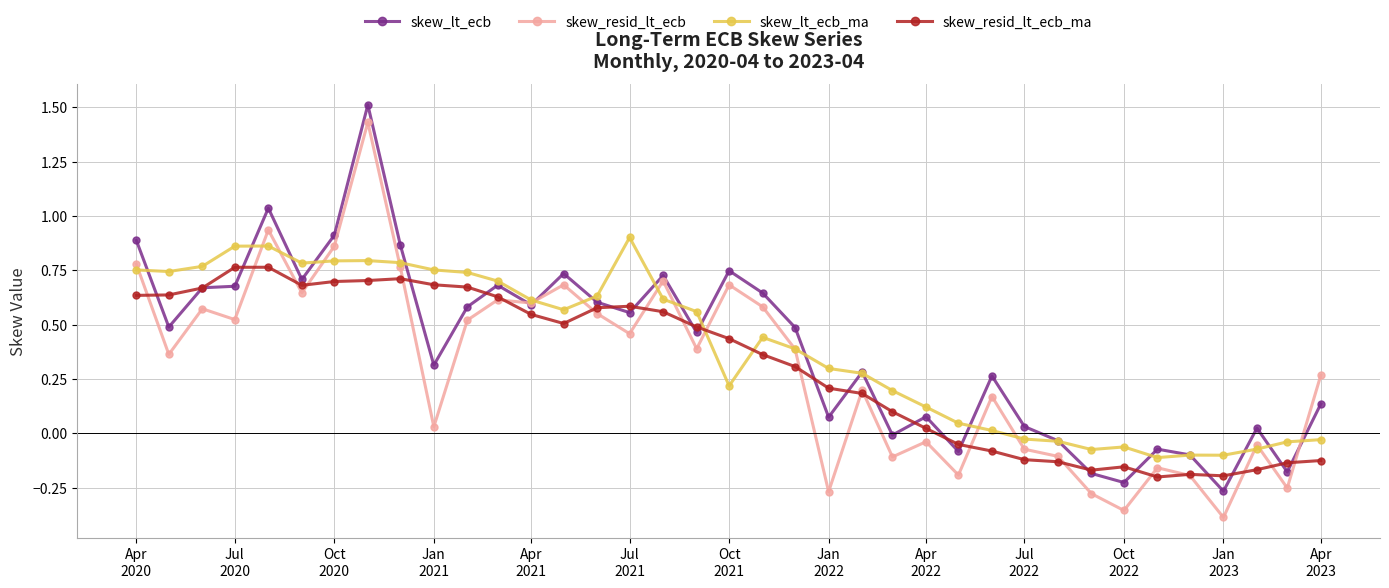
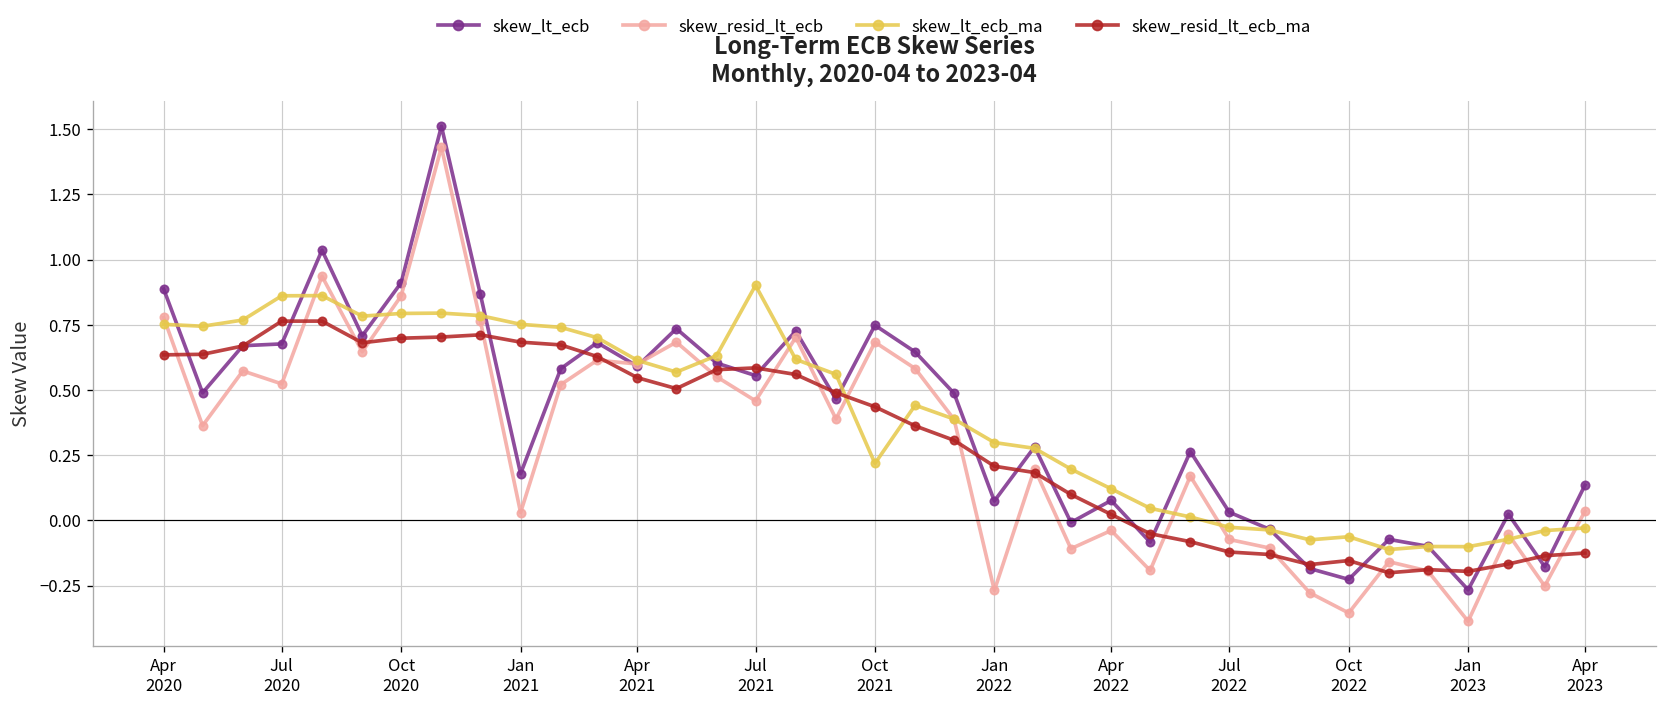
  {
    "skew_lt_ecb": {
      "Apr 2020": 0.89,
      "Jul 2020": 0.68,
      "Oct 2020": 0.91,
-     "Jan 2021": 0.31,
+     "Jan 2021": 0.18,
      "Jul 2021": 0.56,
      "Oct 2021": 0.75,
      "Jan 2022": 0.07,
      "Apr 2022": 0.08,
      "Jul 2022": 0.03,
      "Oct 2022": -0.23,
      "Jan 2023": -0.27,
      "Apr 2023": 0.14
    },
    "skew_resid_lt_ecb": {
      "Apr 2020": 0.78,
      "Jul 2020": 0.52,
      "Oct 2020": 0.86,
      "Jan 2021": 0.03,
      "Jul 2021": 0.46,
      "Oct 2021": 0.68,
      "Jan 2022": -0.27,
      "Apr 2022": -0.04,
      "Jul 2022": -0.07,
      "Oct 2022": -0.35,
      "Jan 2023": -0.39,
-     "Apr 2023": 0.27
+     "Apr 2023": 0.04
    },
    "skew_lt_ecb_ma": {
      "Apr 2020": 0.75,
      "Jul 2020": 0.86,
      "Oct 2020": 0.79,
      "Jan 2021": 0.75,
      "Apr 2021": 0.61,
      "Jul 2021": 0.90,
      "Oct 2021": 0.22,
      "Jan 2022": 0.30,
      "Apr 2022": 0.12,
      "Jul 2022": -0.03,
      "Oct 2022": -0.06,
      "Jan 2023": -0.10,
      "Apr 2023": -0.03
    },
    "skew_resid_lt_ecb_ma": {
      "Apr 2020": 0.63,
      "Jul 2020": 0.76,
      "Oct 2020": 0.70,
      "Jan 2021": 0.68,
      "Apr 2021": 0.55,
      "Jul 2021": 0.58,
      "Oct 2021": 0.44,
      "Jan 2022": 0.21,
      "Apr 2022": 0.02,
      "Jul 2022": -0.12,
      "Oct 2022": -0.15,
      "Jan 2023": -0.20,
      "Apr 2023": -0.12
    }
  }
